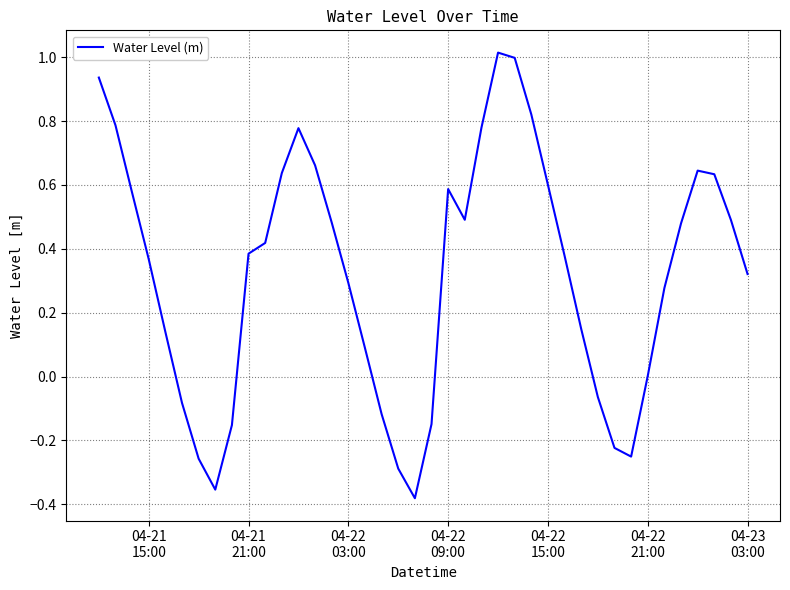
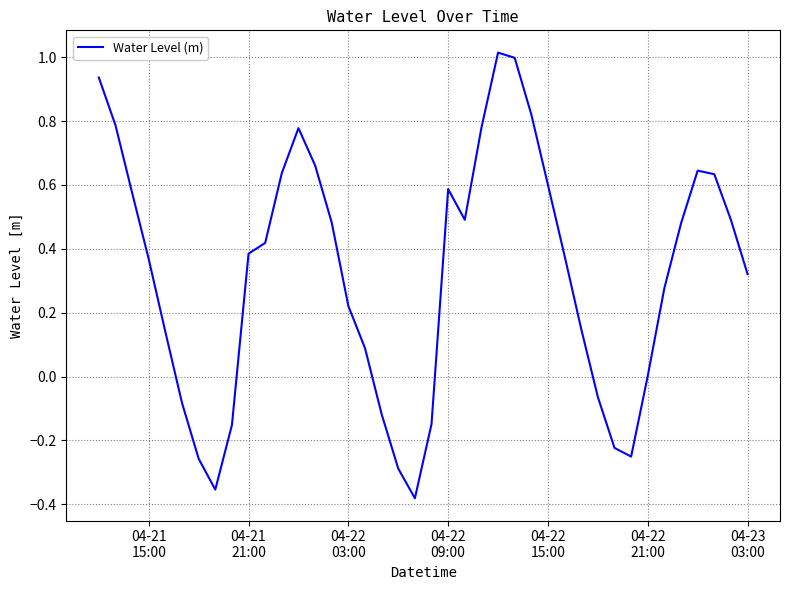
  {
    "04-21 15:00": 0.37,
    "04-21 21:00": 0.38,
-   "04-22 03:00": 0.29,
+   "04-22 03:00": 0.22,
    "04-22 09:00": 0.59,
    "04-22 15:00": 0.60,
    "04-22 21:00": 0.00,
    "04-23 03:00": 0.32
  }
